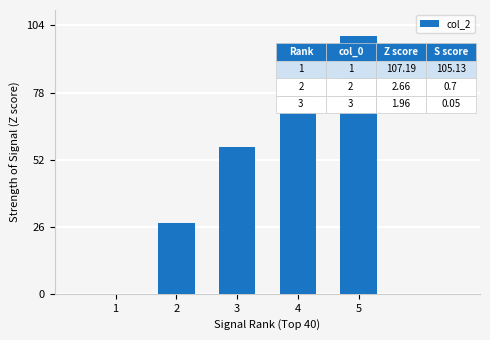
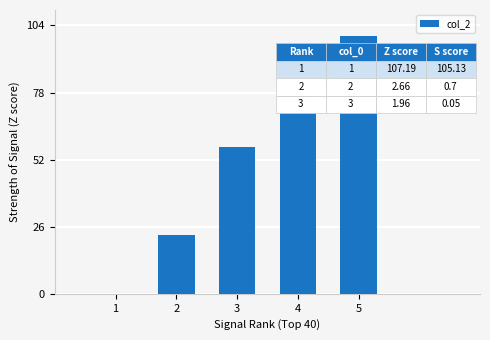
  {
    "1": 0,
-   "2": 27,
+   "2": 23,
    "3": 57,
    "4": 77,
    "5": 100
  }
